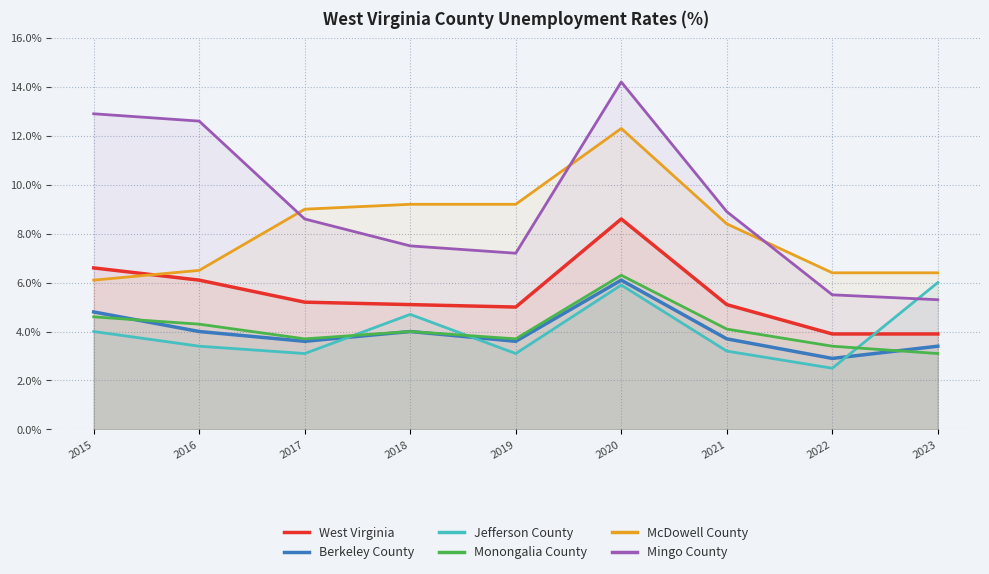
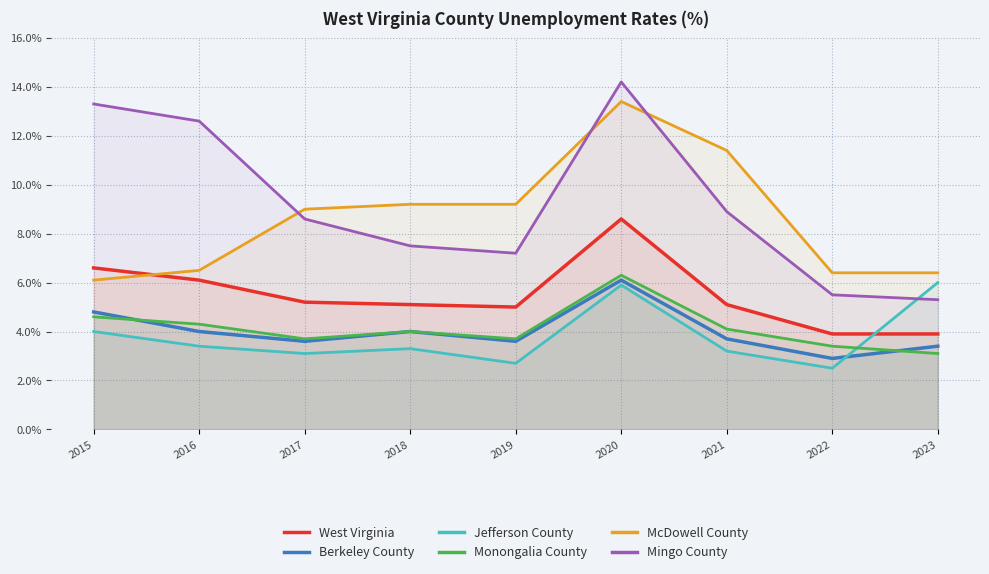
  {
    "West Virginia": {
      "2015": "6.6%",
      "2016": "6.1%",
      "2017": "5.2%",
      "2018": "5.1%",
      "2019": "5.0%",
      "2020": "8.6%",
      "2021": "5.1%",
      "2022": "3.9%",
      "2023": "3.9%"
    },
    "Berkeley County": {
      "2015": "4.8%",
      "2016": "4.0%",
      "2020": "6.1%",
      "2021": "3.7%",
      "2022": "2.9%",
      "2023": "3.4%"
    },
    "Jefferson County": {
      "2015": "4.0%",
      "2016": "3.4%",
      "2017": "3.1%",
-     "2018": "4.7%",
-     "2019": "3.1%",
+     "2018": "3.3%",
+     "2019": "2.7%",
      "2020": "5.9%",
      "2021": "3.2%",
      "2022": "2.5%",
      "2023": "6.0%"
    },
    "Monongalia County": {
      "2015": "4.6%",
      "2016": "4.3%",
      "2020": "6.3%",
      "2021": "4.1%",
      "2022": "3.4%",
      "2023": "3.1%"
    },
    "McDowell County": {
      "2015": "6.1%",
      "2016": "6.5%",
      "2017": "9.0%",
      "2018": "9.2%",
      "2019": "9.2%",
-     "2020": "12.3%",
-     "2021": "8.4%",
+     "2020": "13.4%",
+     "2021": "11.4%",
      "2022": "6.4%",
      "2023": "6.4%"
    },
    "Mingo County": {
-     "2015": "12.9%",
+     "2015": "13.3%",
      "2016": "12.6%",
      "2017": "8.6%",
      "2018": "7.5%",
      "2019": "7.2%",
      "2020": "14.2%",
      "2021": "8.9%",
      "2022": "5.5%",
      "2023": "5.3%"
    }
  }
